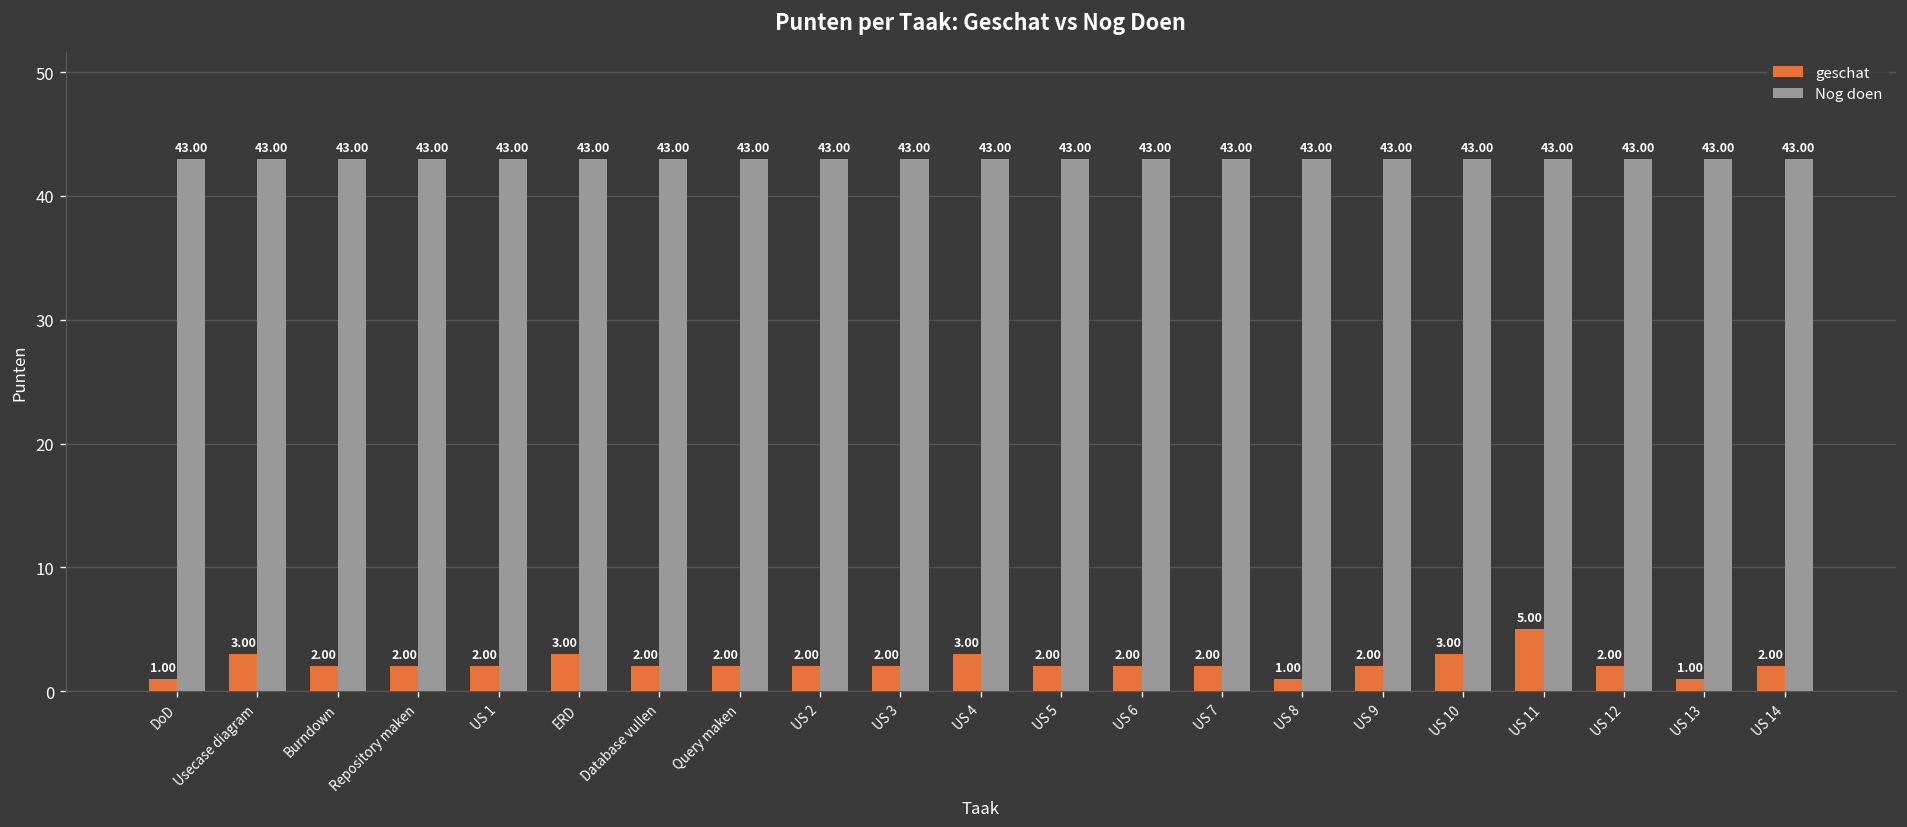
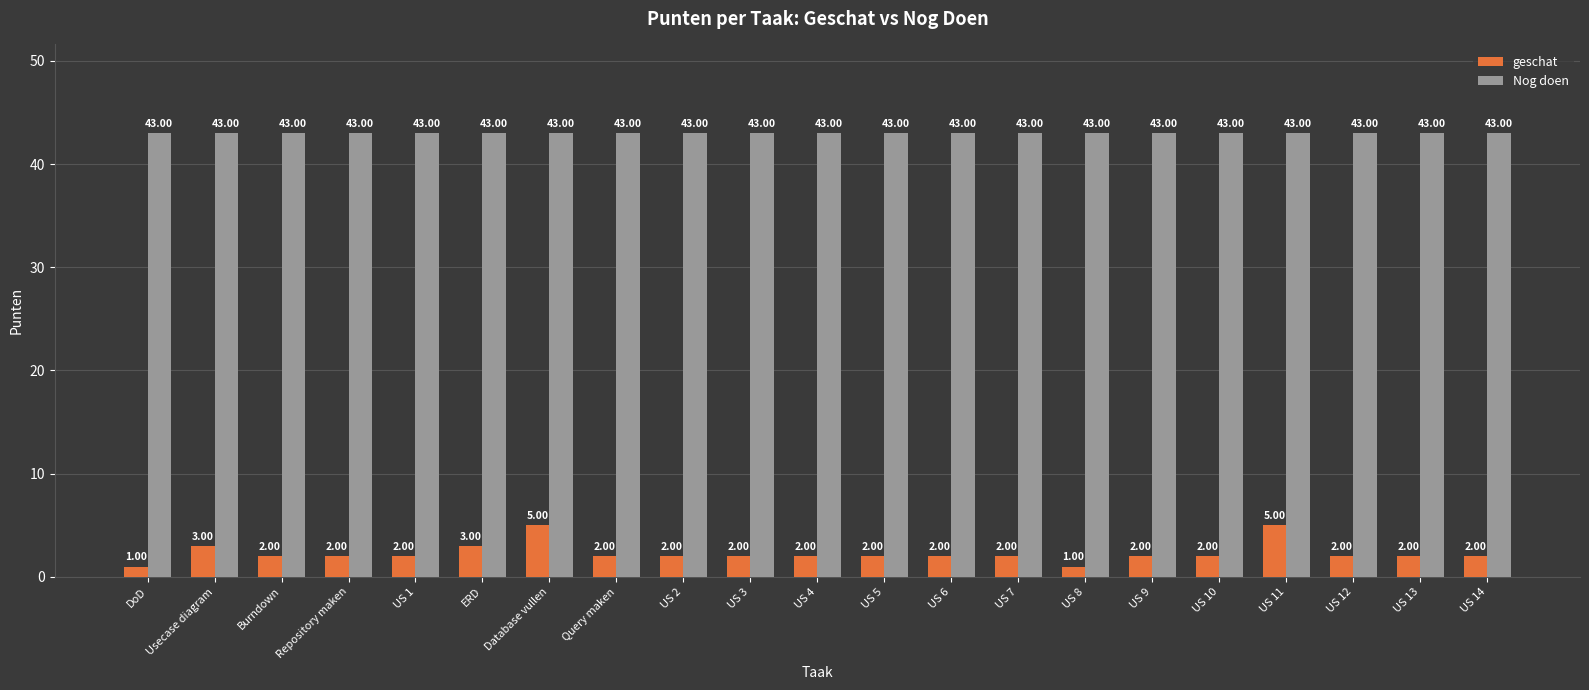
  {
    "geschat": {
      "DoD": 1.00,
      "Usecase diagram": 3.00,
      "Burndown": 2.00,
      "Repository maken": 2.00,
      "US 1": 2.00,
      "ERD": 3.00,
-     "Database vullen": 2.00,
+     "Database vullen": 5.00,
      "Query maken": 2.00,
      "US 2": 2.00,
      "US 3": 2.00,
-     "US 4": 3.00,
+     "US 4": 2.00,
      "US 5": 2.00,
      "US 6": 2.00,
      "US 7": 2.00,
      "US 8": 1.00,
      "US 9": 2.00,
-     "US 10": 3.00,
+     "US 10": 2.00,
      "US 11": 5.00,
      "US 12": 2.00,
-     "US 13": 1.00,
+     "US 13": 2.00,
      "US 14": 2.00
    },
    "Nog doen": {
      "DoD": 43.00,
      "Usecase diagram": 43.00,
      "Burndown": 43.00,
      "Repository maken": 43.00,
      "US 1": 43.00,
      "ERD": 43.00,
      "Database vullen": 43.00,
      "Query maken": 43.00,
      "US 2": 43.00,
      "US 3": 43.00,
      "US 4": 43.00,
      "US 5": 43.00,
      "US 6": 43.00,
      "US 7": 43.00,
      "US 8": 43.00,
      "US 9": 43.00,
      "US 10": 43.00,
      "US 11": 43.00,
      "US 12": 43.00,
      "US 13": 43.00,
      "US 14": 43.00
    }
  }
